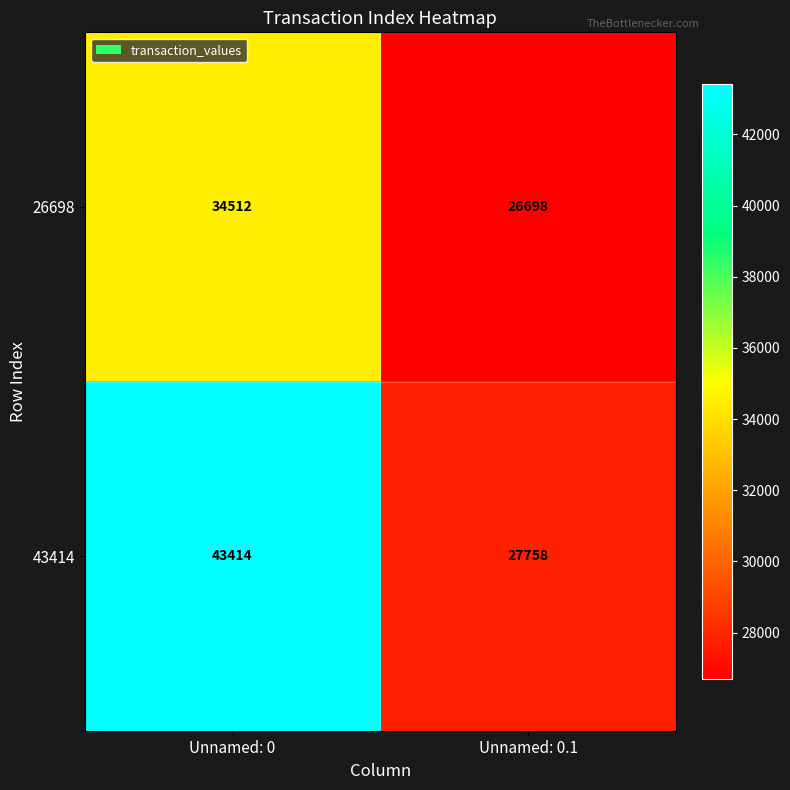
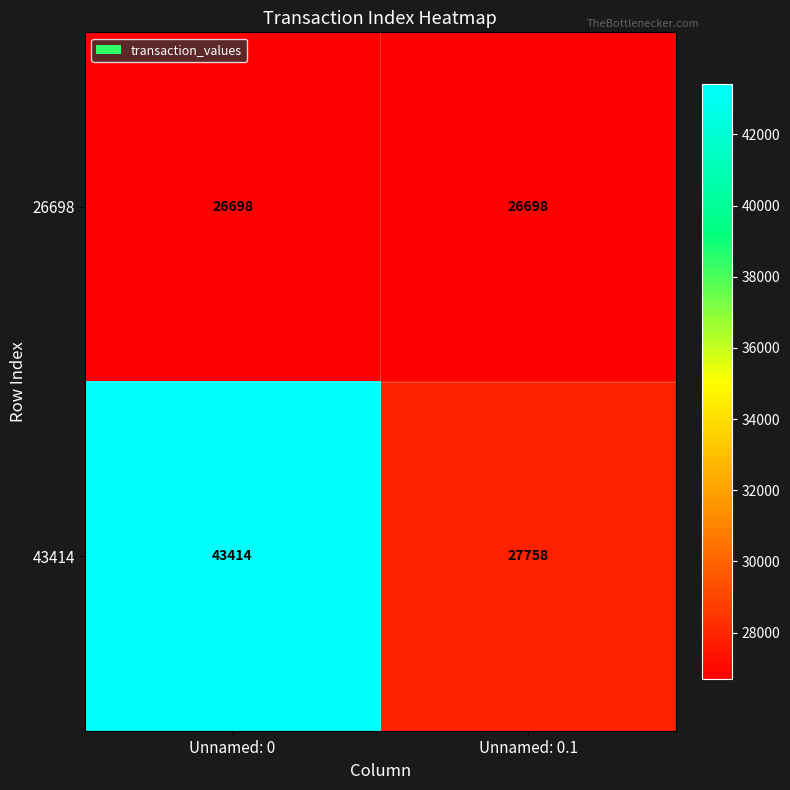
  {
    "26698": {
-     "Unnamed: 0": 34512,
+     "Unnamed: 0": 26698,
      "Unnamed: 0.1": 26698
    },
    "43414": {
      "Unnamed: 0": 43414,
      "Unnamed: 0.1": 27758
    }
  }
